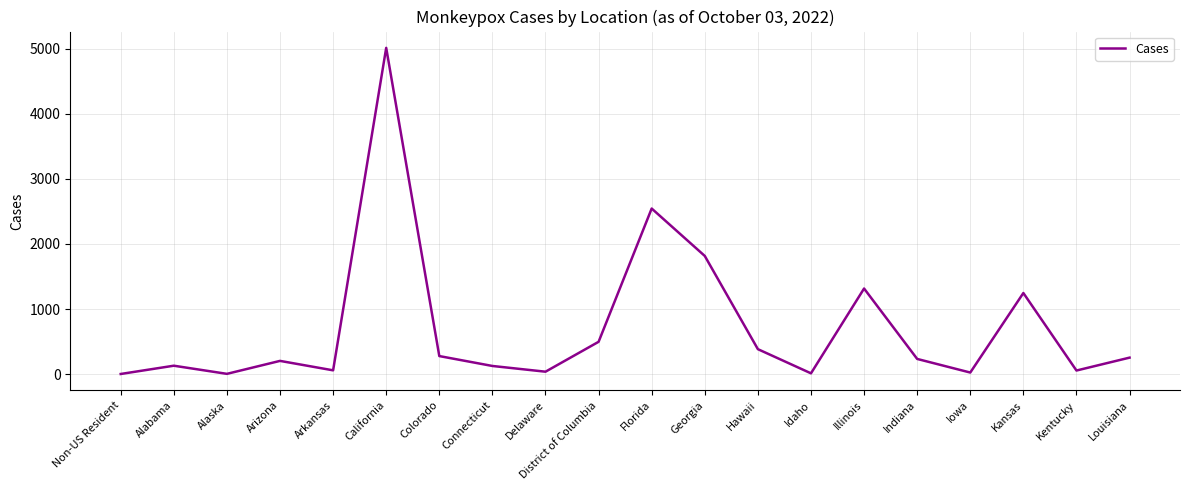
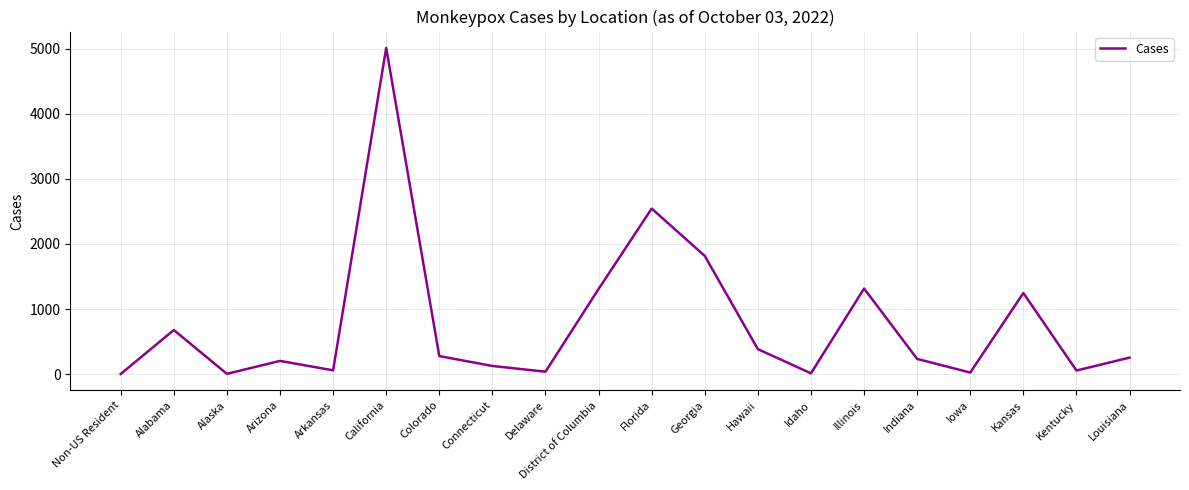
  {
    "Non-US Resident": 0,
-   "Alabama": 100,
+   "Alabama": 700,
    "Alaska": 0,
    "Arizona": 200,
    "Arkansas": 100,
    "California": 5000,
    "Colorado": 300,
    "Connecticut": 100,
    "Delaware": 0,
-   "District of Columbia": 500,
+   "District of Columbia": 1300,
    "Florida": 2500,
    "Georgia": 1800,
    "Hawaii": 400,
    "Idaho": 0,
    "Illinois": 1300,
    "Indiana": 200,
    "Iowa": 0,
    "Kansas": 1200,
    "Kentucky": 100,
    "Louisiana": 300
  }
